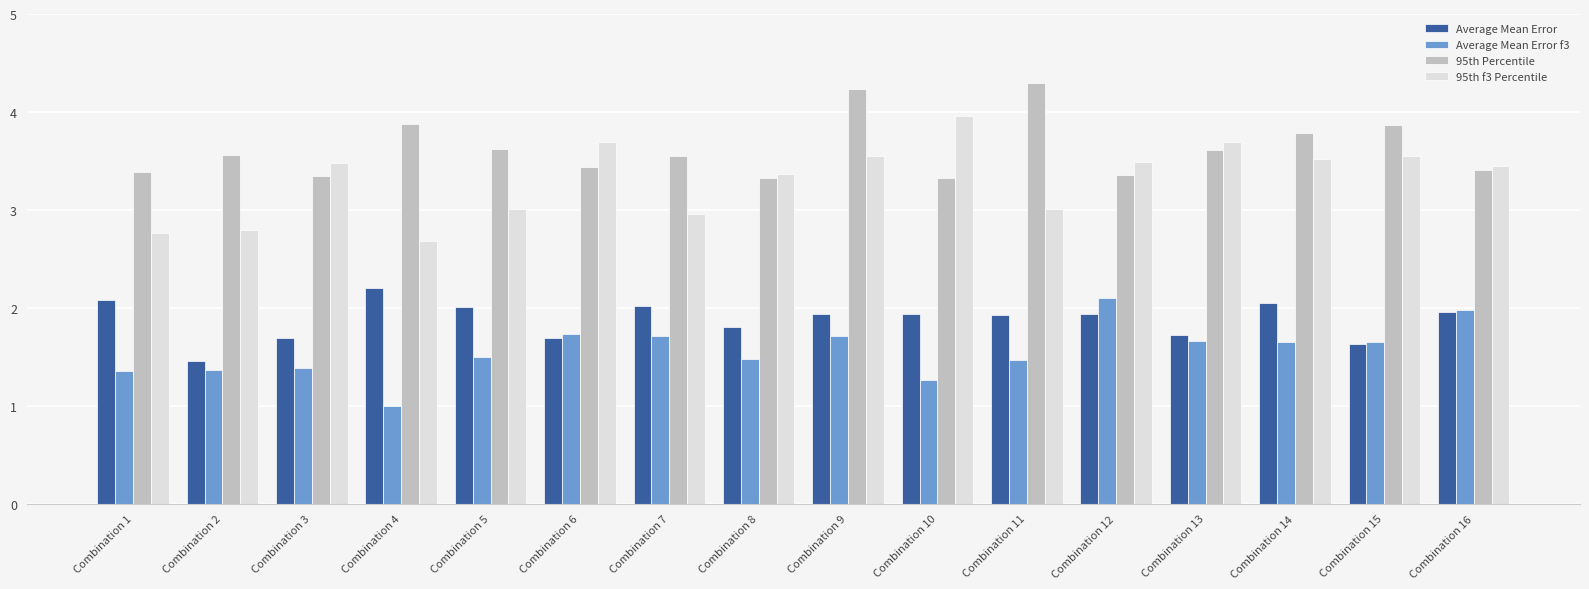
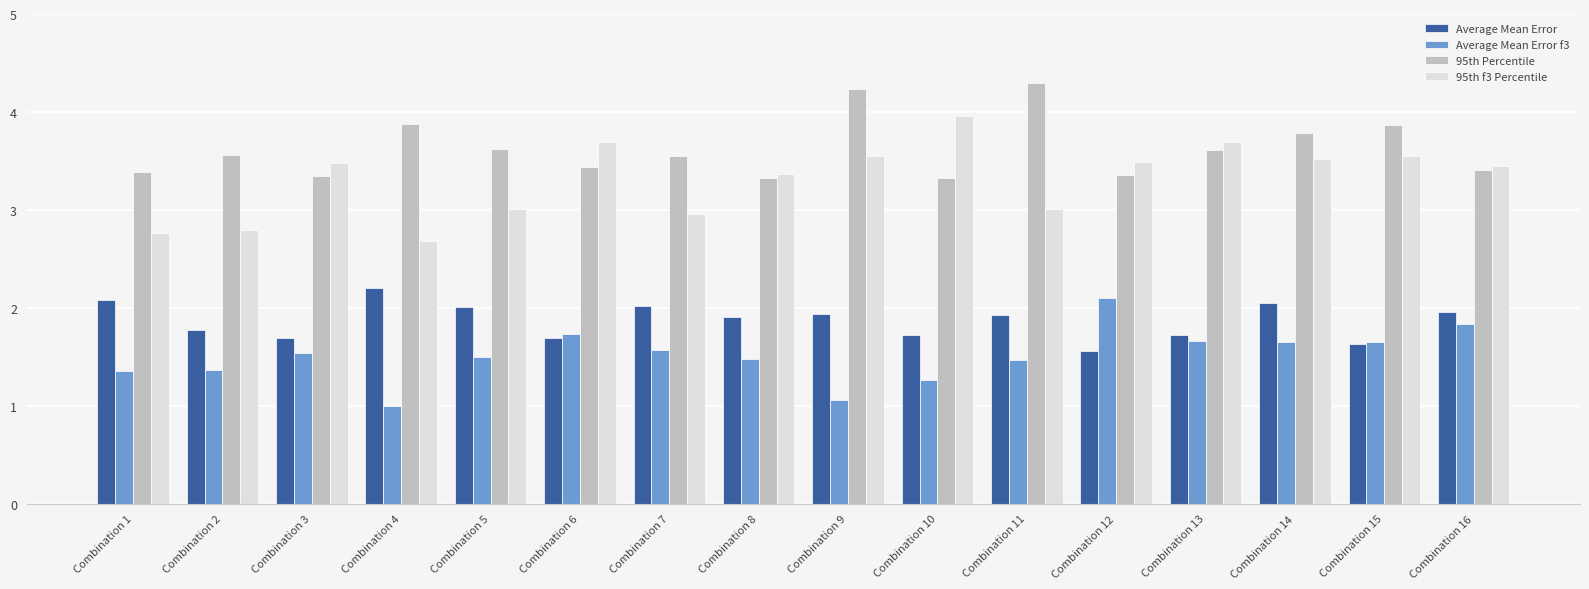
  {
    "Average Mean Error": {
      "Combination 1": 2.1,
-     "Combination 2": 1.5,
+     "Combination 2": 1.8,
      "Combination 3": 1.7,
      "Combination 4": 2.2,
      "Combination 5": 2.0,
      "Combination 6": 1.7,
      "Combination 7": 2.0,
-     "Combination 8": 1.8,
+     "Combination 8": 1.9,
      "Combination 9": 1.9,
-     "Combination 10": 1.9,
+     "Combination 10": 1.7,
      "Combination 11": 1.9,
-     "Combination 12": 1.9,
+     "Combination 12": 1.6,
      "Combination 13": 1.7,
      "Combination 14": 2.0,
      "Combination 15": 1.6,
      "Combination 16": 2.0
    },
    "Average Mean Error f3": {
      "Combination 1": 1.4,
      "Combination 2": 1.4,
-     "Combination 3": 1.4,
+     "Combination 3": 1.5,
      "Combination 4": 1.0,
      "Combination 5": 1.5,
      "Combination 6": 1.7,
-     "Combination 7": 1.7,
+     "Combination 7": 1.6,
      "Combination 8": 1.5,
-     "Combination 9": 1.7,
+     "Combination 9": 1.1,
      "Combination 10": 1.3,
      "Combination 11": 1.5,
      "Combination 12": 2.1,
      "Combination 13": 1.7,
      "Combination 14": 1.6,
      "Combination 15": 1.6,
-     "Combination 16": 2.0
+     "Combination 16": 1.8
    }
  }
